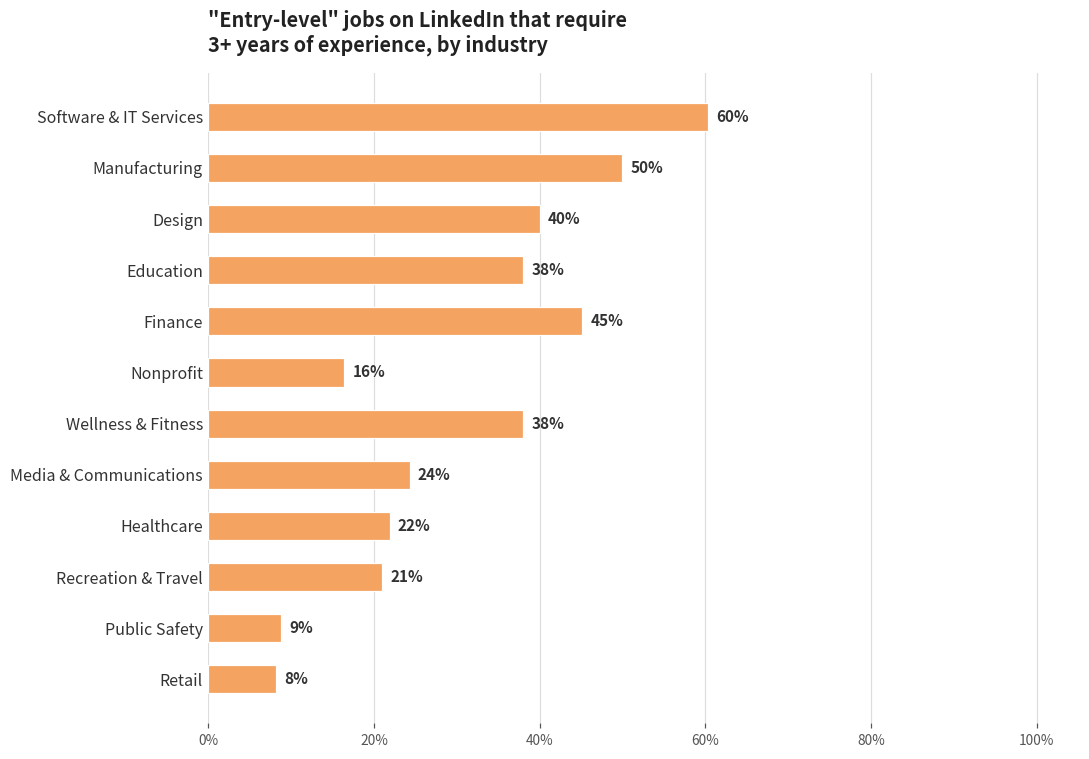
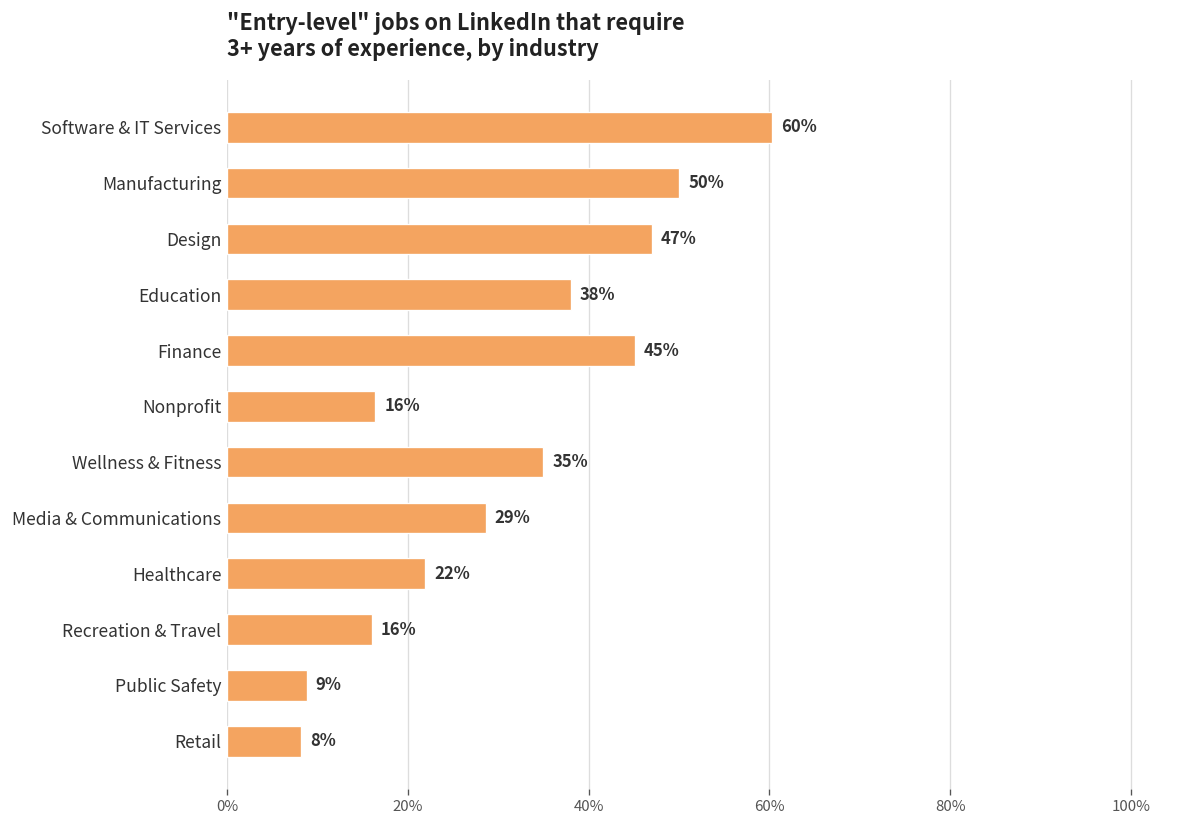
  {
    "Software & IT Services": "60%",
    "Manufacturing": "50%",
-   "Design": "40%",
+   "Design": "47%",
    "Education": "38%",
    "Finance": "45%",
    "Nonprofit": "16%",
-   "Wellness & Fitness": "38%",
-   "Media & Communications": "24%",
+   "Wellness & Fitness": "35%",
+   "Media & Communications": "29%",
    "Healthcare": "22%",
-   "Recreation & Travel": "21%",
+   "Recreation & Travel": "16%",
    "Public Safety": "9%",
    "Retail": "8%"
  }
